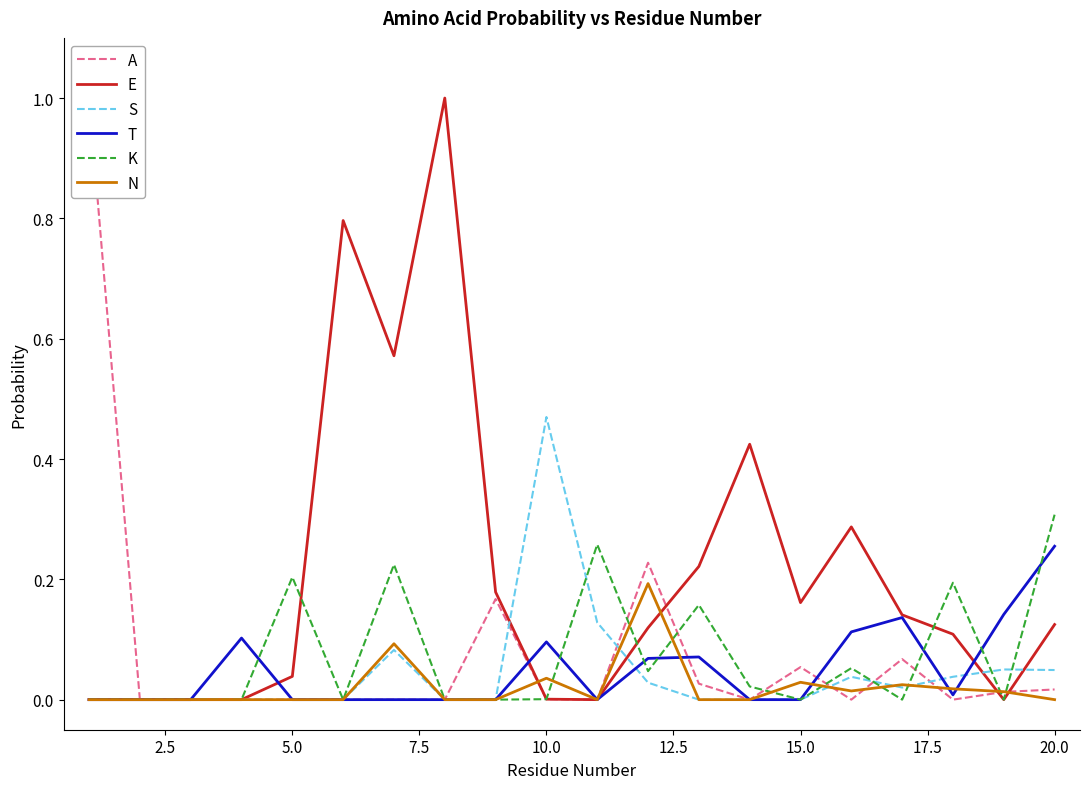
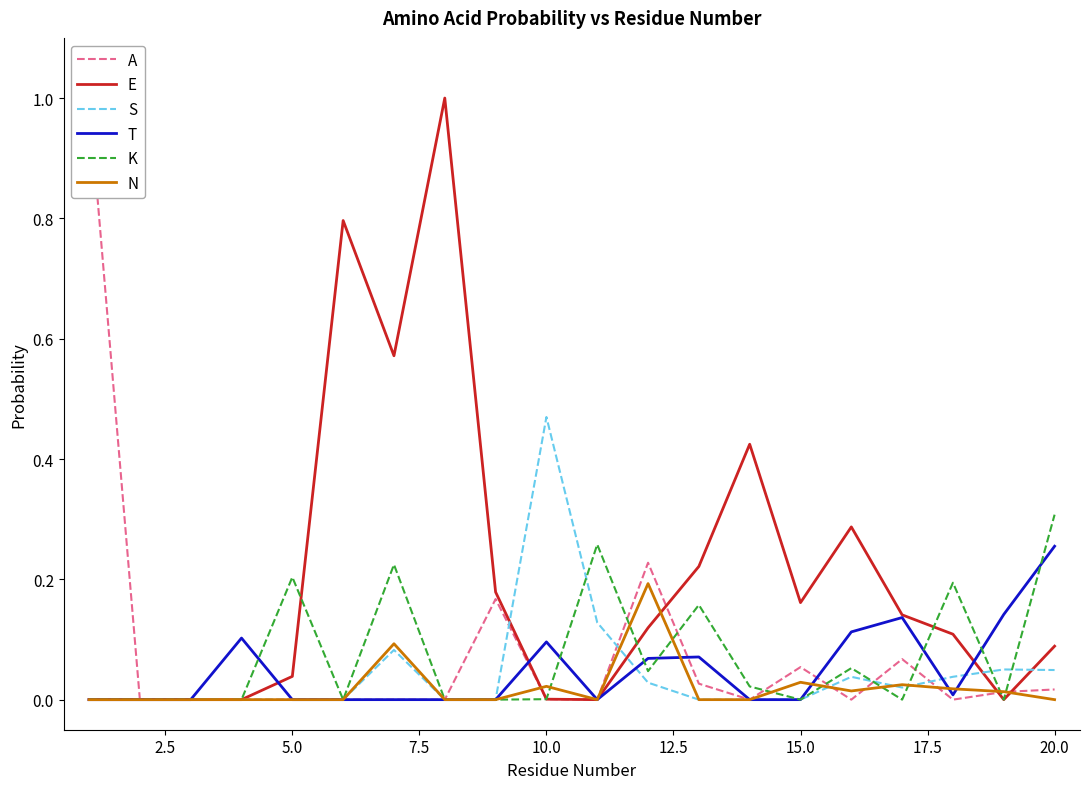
  {
    "A": {
      "15.0": 0.05,
      "20.0": 0.02
    },
    "E": {
      "5.0": 0.04,
      "15.0": 0.16,
-     "20.0": 0.12
+     "20.0": 0.09
    },
    "S": {
      "10.0": 0.47,
      "20.0": 0.05
    },
    "T": {
      "10.0": 0.10,
      "20.0": 0.26
    },
    "K": {
      "5.0": 0.20,
      "20.0": 0.31
    },
    "N": {
-     "10.0": 0.04,
+     "10.0": 0.02,
      "15.0": 0.03,
      "20.0": 0.00
    }
  }
